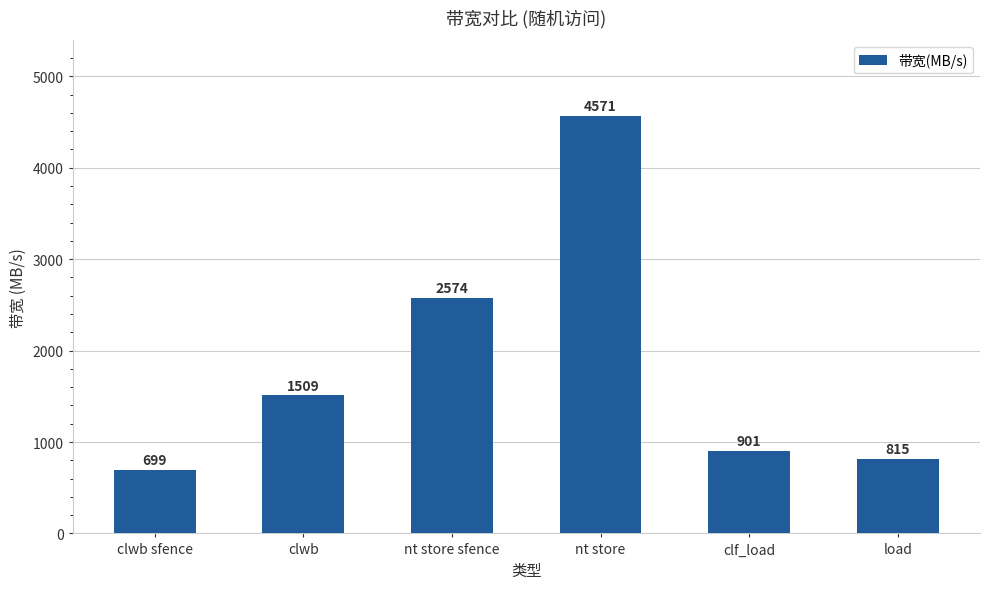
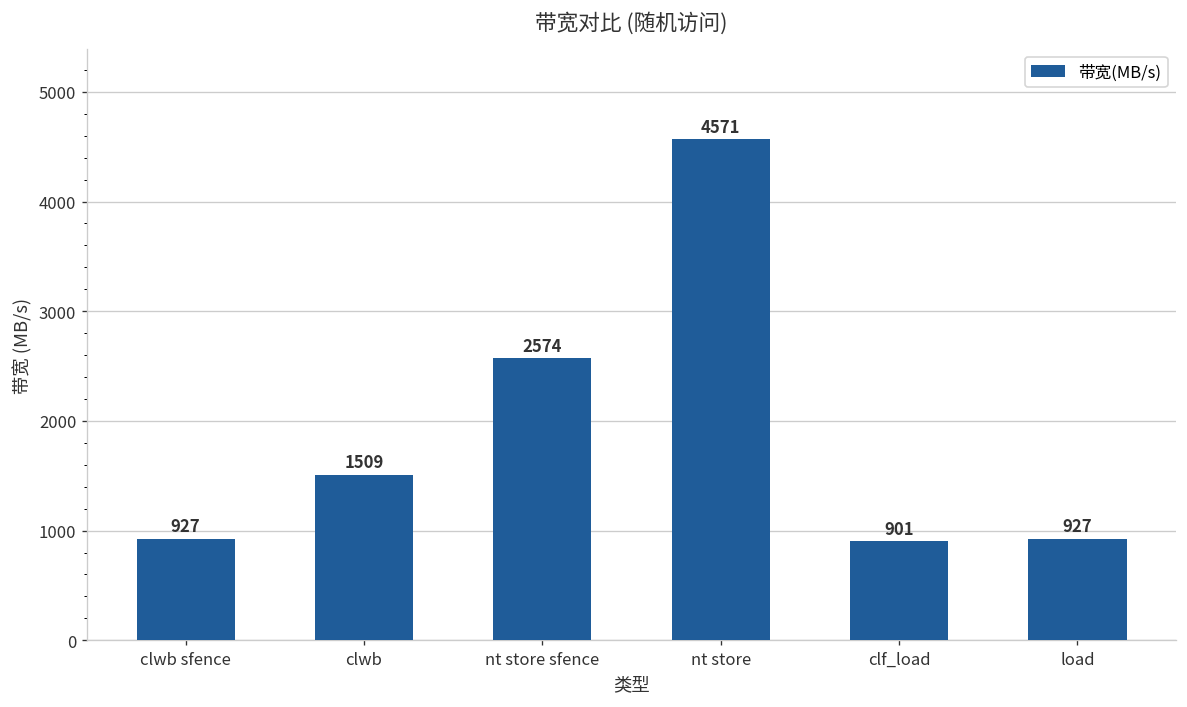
  {
-   "clwb sfence": 699,
+   "clwb sfence": 927,
    "clwb": 1509,
    "nt store sfence": 2574,
    "nt store": 4571,
    "clf_load": 901,
-   "load": 815
+   "load": 927
  }
